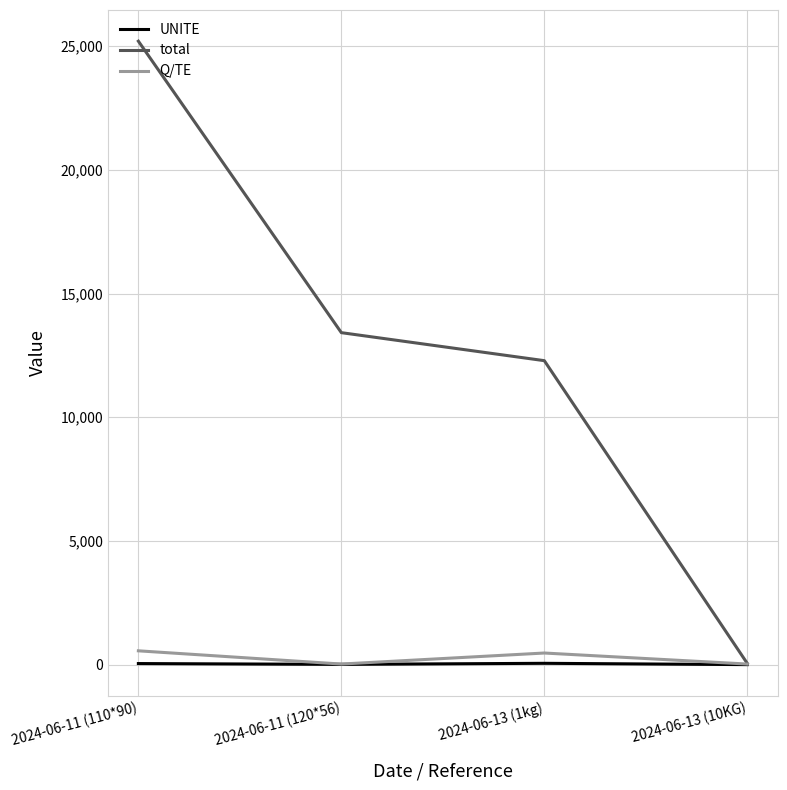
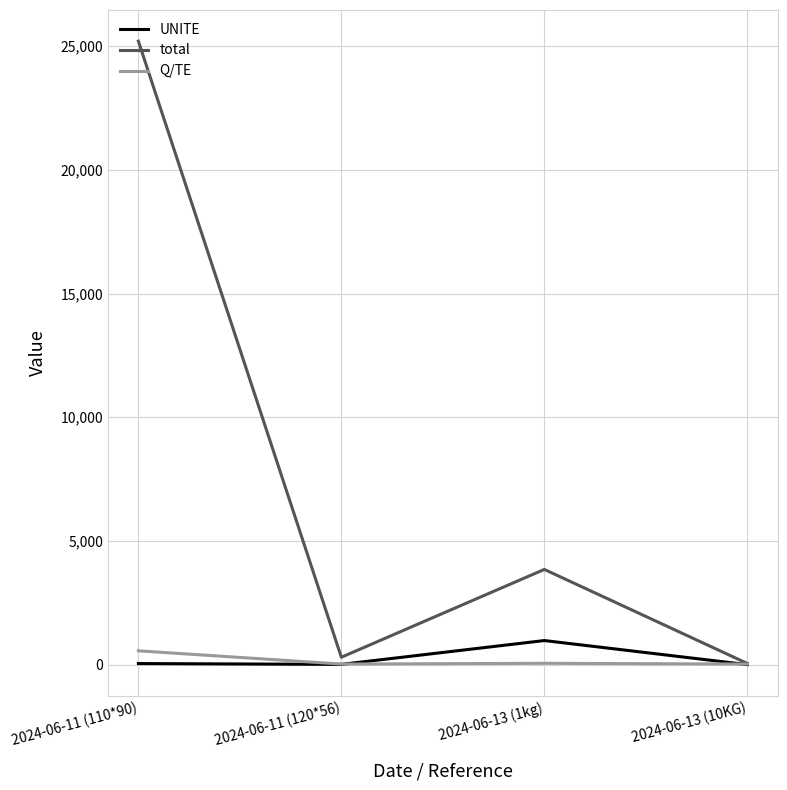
  {
    "UNITE": {
      "2024-06-11 (110*90)": "0",
-     "2024-06-13 (1kg)": "100"
+     "2024-06-13 (1kg)": "1,000"
    },
    "total": {
      "2024-06-11 (110*90)": "25,200",
-     "2024-06-11 (120*56)": "13,400",
-     "2024-06-13 (1kg)": "12,300"
+     "2024-06-11 (120*56)": "300",
+     "2024-06-13 (1kg)": "3,900"
    },
    "Q/TE": {
      "2024-06-11 (110*90)": "600",
-     "2024-06-13 (1kg)": "500"
+     "2024-06-13 (1kg)": "100"
    }
  }
